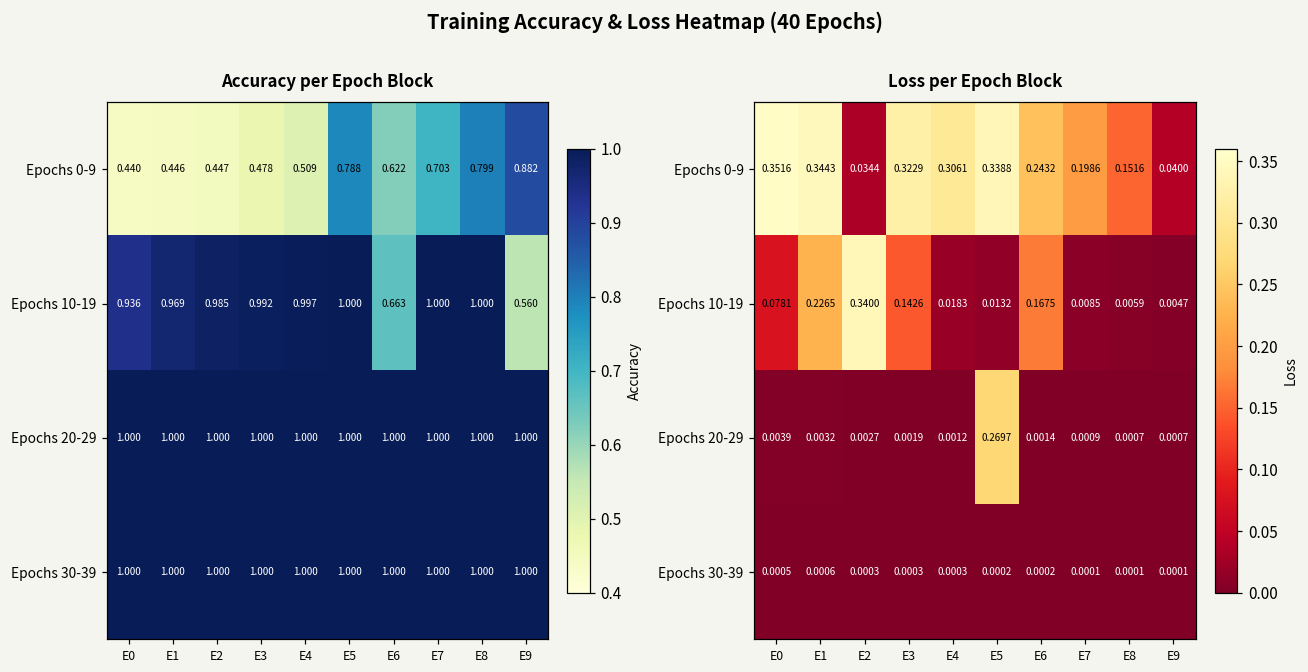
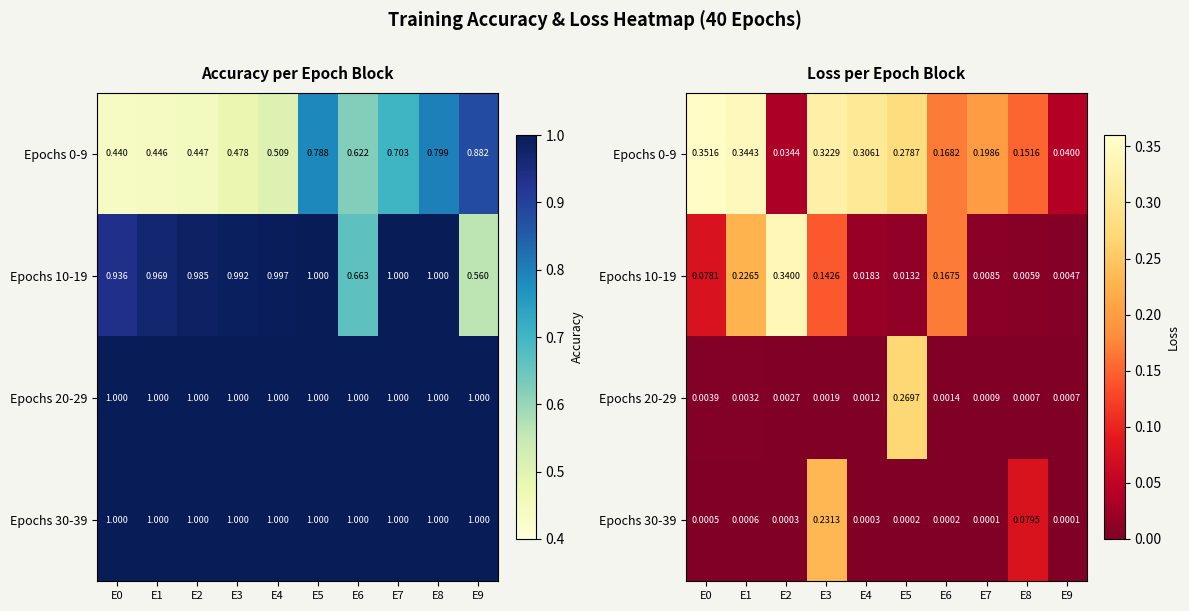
  {
    "Accuracy per Epoch Block": {
      "Epochs 0-9": {
        "E0": 0.440,
        "E1": 0.446,
        "E2": 0.447,
        "E3": 0.478,
        "E4": 0.509,
        "E5": 0.788,
        "E6": 0.622,
        "E7": 0.703,
        "E8": 0.799,
        "E9": 0.882
      },
      "Epochs 10-19": {
        "E0": 0.936,
        "E1": 0.969,
        "E2": 0.985,
        "E3": 0.992,
        "E4": 0.997,
        "E5": 1.000,
        "E6": 0.663,
        "E7": 1.000,
        "E8": 1.000,
        "E9": 0.560
      },
      "Epochs 20-29": {
        "E0": 1.000,
        "E1": 1.000,
        "E2": 1.000,
        "E3": 1.000,
        "E4": 1.000,
        "E5": 1.000,
        "E6": 1.000,
        "E7": 1.000,
        "E8": 1.000,
        "E9": 1.000
      },
      "Epochs 30-39": {
        "E0": 1.000,
        "E1": 1.000,
        "E2": 1.000,
        "E3": 1.000,
        "E4": 1.000,
        "E5": 1.000,
        "E6": 1.000,
        "E7": 1.000,
        "E8": 1.000,
        "E9": 1.000
      }
    },
    "Loss per Epoch Block": {
      "Epochs 0-9": {
        "E0": 0.3516,
        "E1": 0.3443,
        "E2": 0.0344,
        "E3": 0.3229,
        "E4": 0.3061,
-       "E5": 0.3388,
-       "E6": 0.2432,
+       "E5": 0.2787,
+       "E6": 0.1682,
        "E7": 0.1986,
        "E8": 0.1516,
        "E9": 0.0400
      },
      "Epochs 10-19": {
        "E0": 0.0781,
        "E1": 0.2265,
        "E2": 0.3400,
        "E3": 0.1426,
        "E4": 0.0183,
        "E5": 0.0132,
        "E6": 0.1675,
        "E7": 0.0085,
        "E8": 0.0059,
        "E9": 0.0047
      },
      "Epochs 20-29": {
        "E0": 0.0039,
        "E1": 0.0032,
        "E2": 0.0027,
        "E3": 0.0019,
        "E4": 0.0012,
        "E5": 0.2697,
        "E6": 0.0014,
        "E7": 0.0009,
        "E8": 0.0007,
        "E9": 0.0007
      },
      "Epochs 30-39": {
        "E0": 0.0005,
        "E1": 0.0006,
        "E2": 0.0003,
-       "E3": 0.0003,
+       "E3": 0.2313,
        "E4": 0.0003,
        "E5": 0.0002,
        "E6": 0.0002,
        "E7": 0.0001,
-       "E8": 0.0001,
+       "E8": 0.0795,
        "E9": 0.0001
      }
    }
  }
